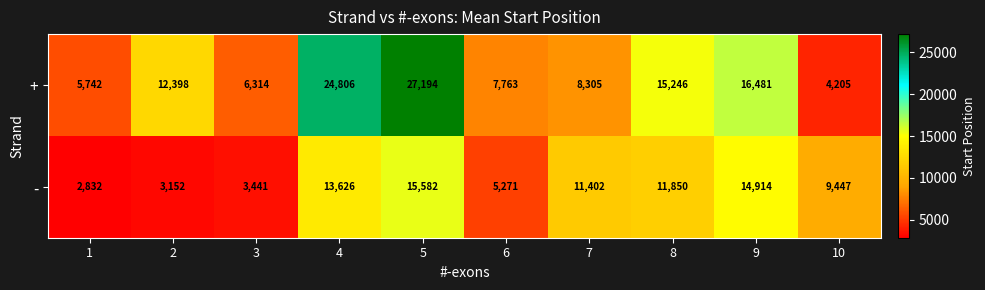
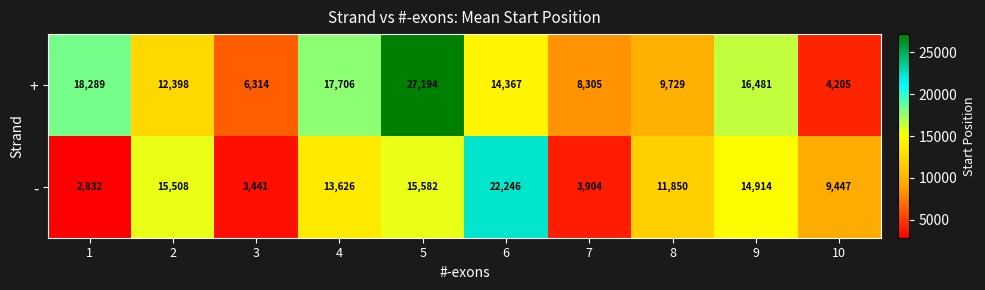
  {
    "+": {
-     "1": "5,742",
+     "1": "18,289",
      "2": "12,398",
      "3": "6,314",
-     "4": "24,806",
+     "4": "17,706",
      "5": "27,194",
-     "6": "7,763",
+     "6": "14,367",
      "7": "8,305",
-     "8": "15,246",
+     "8": "9,729",
      "9": "16,481",
      "10": "4,205"
    },
    "-": {
      "1": "2,832",
-     "2": "3,152",
+     "2": "15,508",
      "3": "3,441",
      "4": "13,626",
      "5": "15,582",
-     "6": "5,271",
-     "7": "11,402",
+     "6": "22,246",
+     "7": "3,904",
      "8": "11,850",
      "9": "14,914",
      "10": "9,447"
    }
  }
